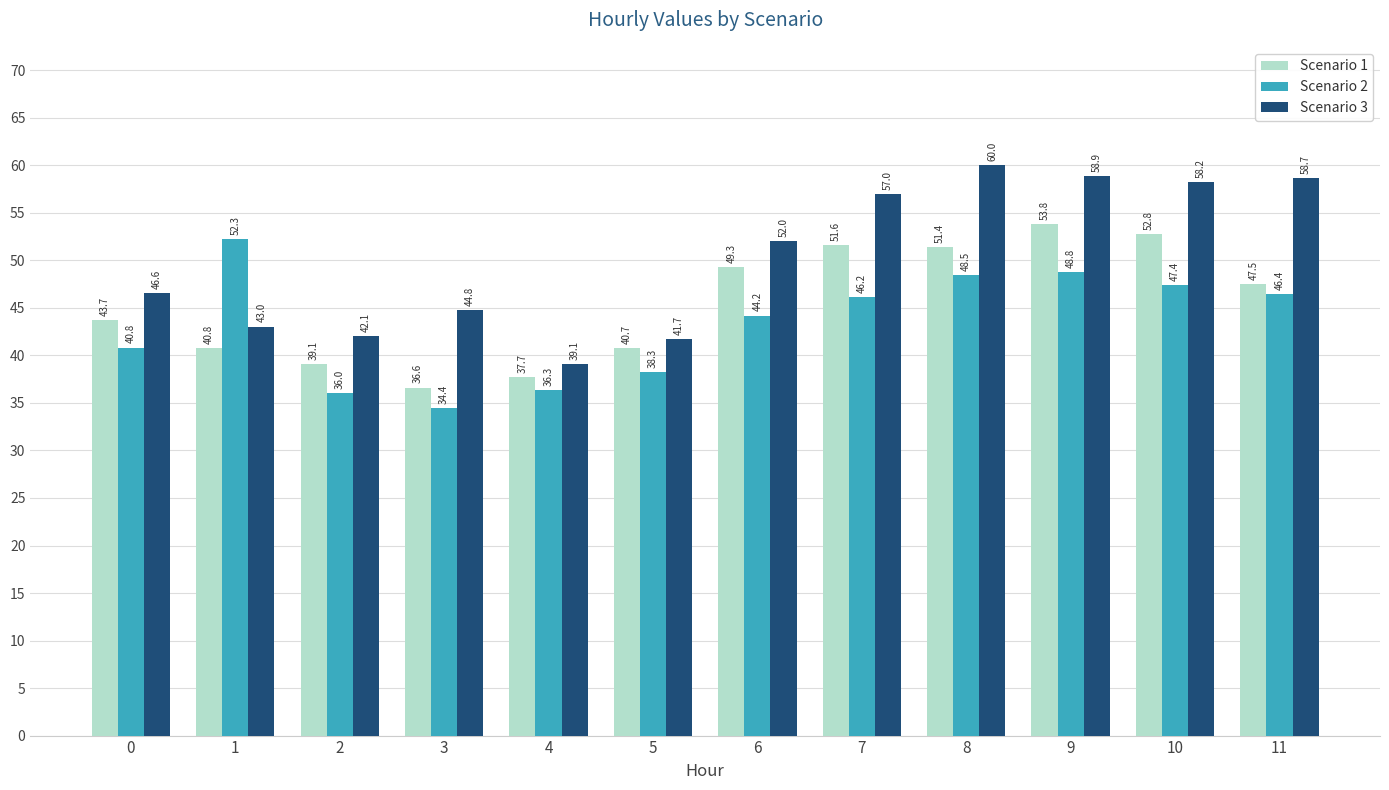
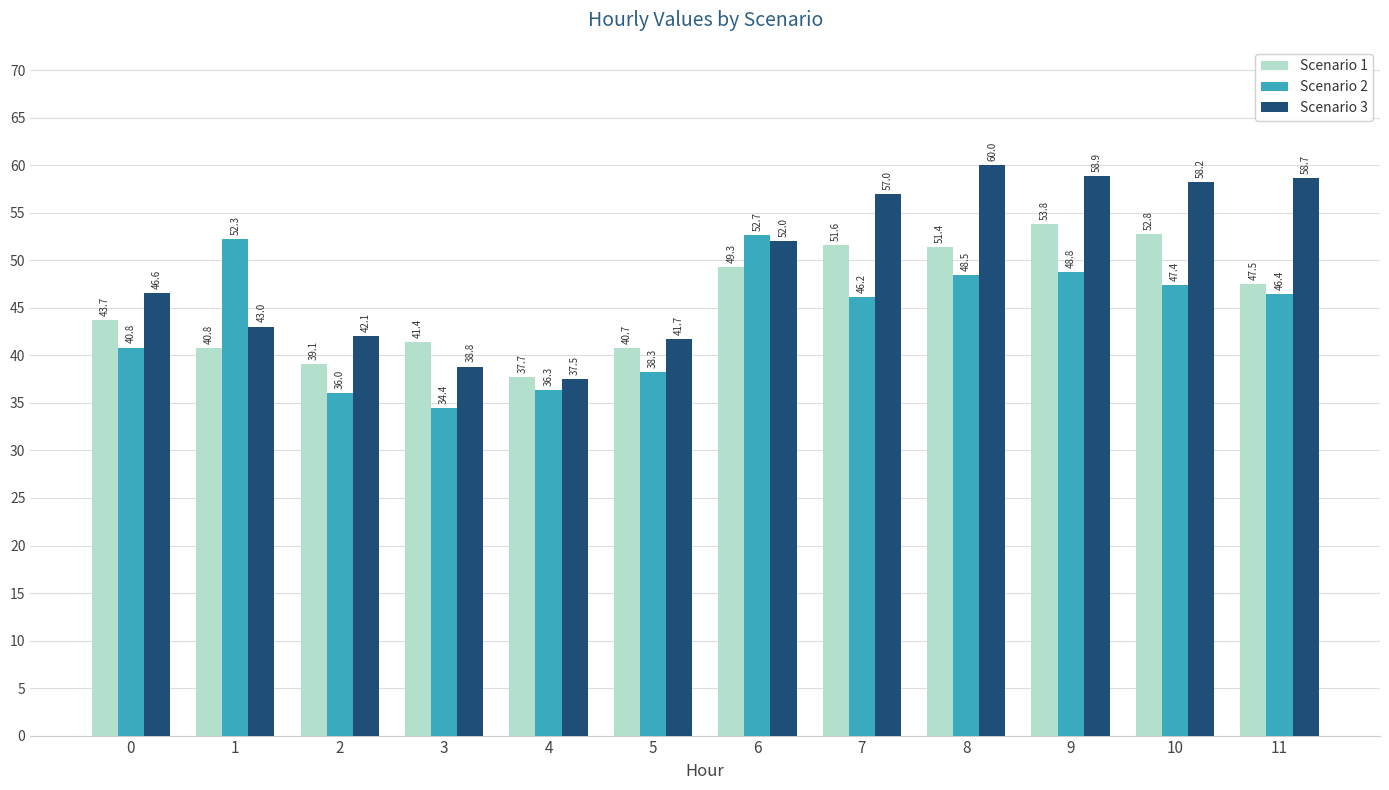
  {
    "Scenario 1": {
      "0": 43.7,
      "1": 40.8,
      "2": 39.1,
-     "3": 36.6,
+     "3": 41.4,
      "4": 37.7,
      "5": 40.7,
      "6": 49.3,
      "7": 51.6,
      "8": 51.4,
      "9": 53.8,
      "10": 52.8,
      "11": 47.5
    },
    "Scenario 2": {
      "0": 40.8,
      "1": 52.3,
      "2": 36.0,
      "3": 34.4,
      "4": 36.3,
      "5": 38.3,
-     "6": 44.2,
+     "6": 52.7,
      "7": 46.2,
      "8": 48.5,
      "9": 48.8,
      "10": 47.4,
      "11": 46.4
    },
    "Scenario 3": {
      "0": 46.6,
      "1": 43.0,
      "2": 42.1,
-     "3": 44.8,
-     "4": 39.1,
+     "3": 38.8,
+     "4": 37.5,
      "5": 41.7,
      "6": 52.0,
      "7": 57.0,
      "8": 60.0,
      "9": 58.9,
      "10": 58.2,
      "11": 58.7
    }
  }
